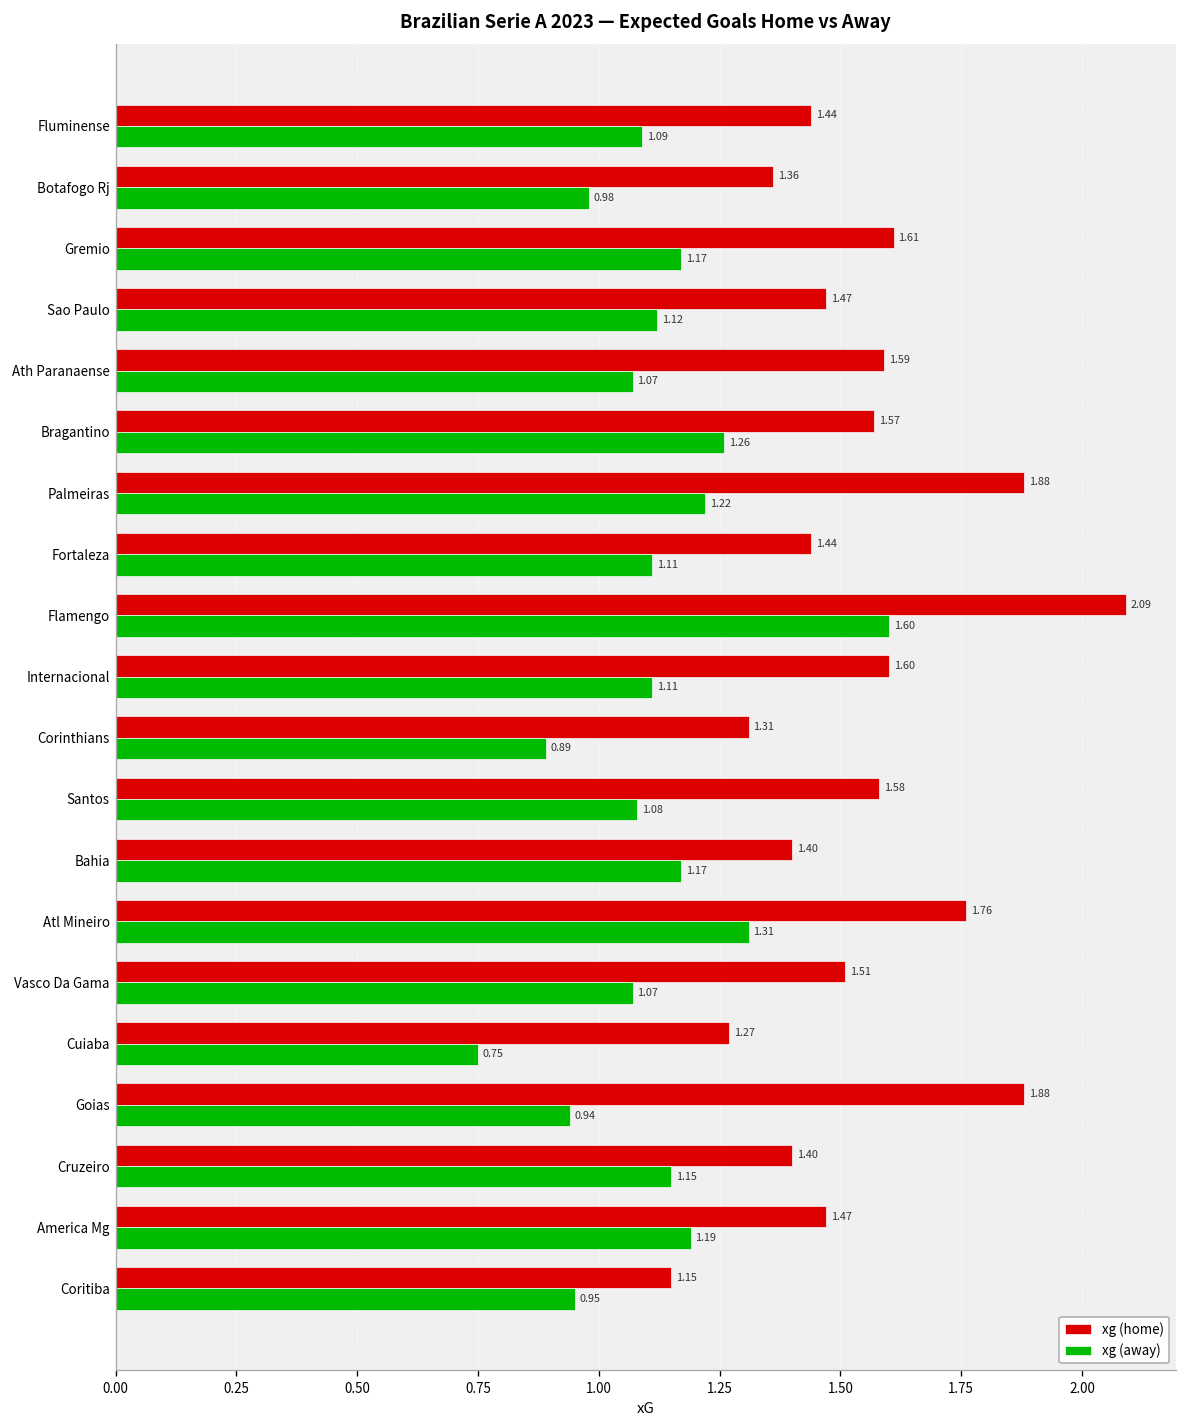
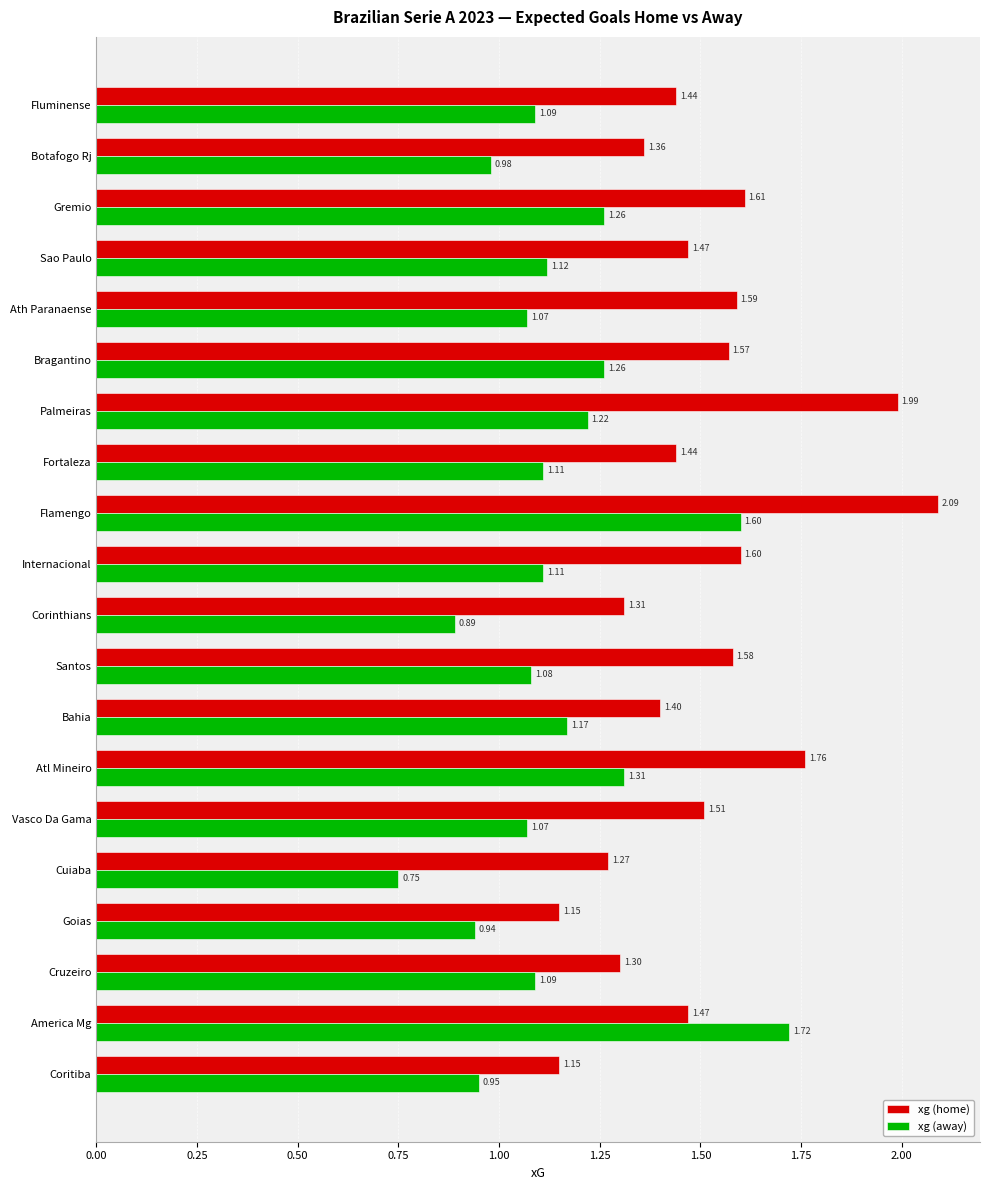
  {
    "xg (home)": {
      "Fluminense": 1.44,
      "Botafogo Rj": 1.36,
      "Gremio": 1.61,
      "Sao Paulo": 1.47,
      "Ath Paranaense": 1.59,
      "Bragantino": 1.57,
-     "Palmeiras": 1.88,
+     "Palmeiras": 1.99,
      "Fortaleza": 1.44,
      "Flamengo": 2.09,
      "Internacional": 1.60,
      "Corinthians": 1.31,
      "Santos": 1.58,
      "Bahia": 1.40,
      "Atl Mineiro": 1.76,
      "Vasco Da Gama": 1.51,
      "Cuiaba": 1.27,
-     "Goias": 1.88,
-     "Cruzeiro": 1.40,
+     "Goias": 1.15,
+     "Cruzeiro": 1.30,
      "America Mg": 1.47,
      "Coritiba": 1.15
    },
    "xg (away)": {
      "Fluminense": 1.09,
      "Botafogo Rj": 0.98,
-     "Gremio": 1.17,
+     "Gremio": 1.26,
      "Sao Paulo": 1.12,
      "Ath Paranaense": 1.07,
      "Bragantino": 1.26,
      "Palmeiras": 1.22,
      "Fortaleza": 1.11,
      "Flamengo": 1.60,
      "Internacional": 1.11,
      "Corinthians": 0.89,
      "Santos": 1.08,
      "Bahia": 1.17,
      "Atl Mineiro": 1.31,
      "Vasco Da Gama": 1.07,
      "Cuiaba": 0.75,
      "Goias": 0.94,
-     "Cruzeiro": 1.15,
-     "America Mg": 1.19,
+     "Cruzeiro": 1.09,
+     "America Mg": 1.72,
      "Coritiba": 0.95
    }
  }
